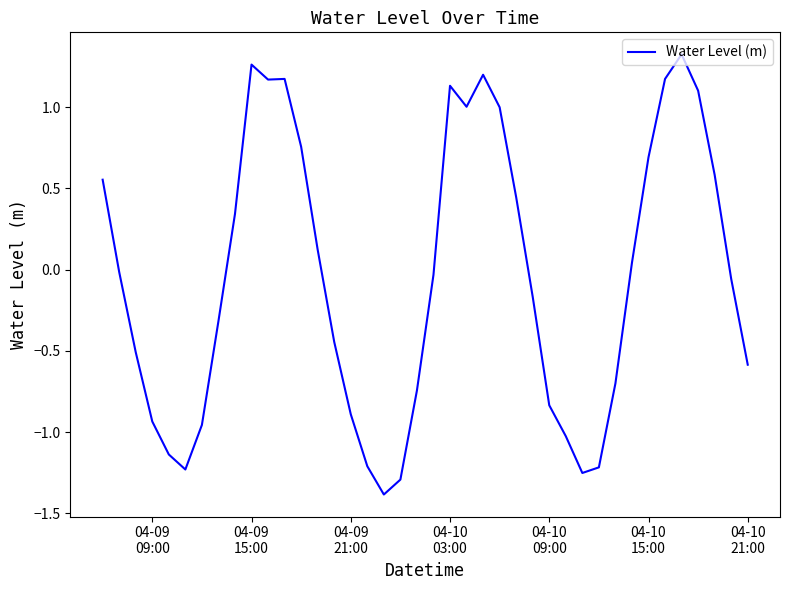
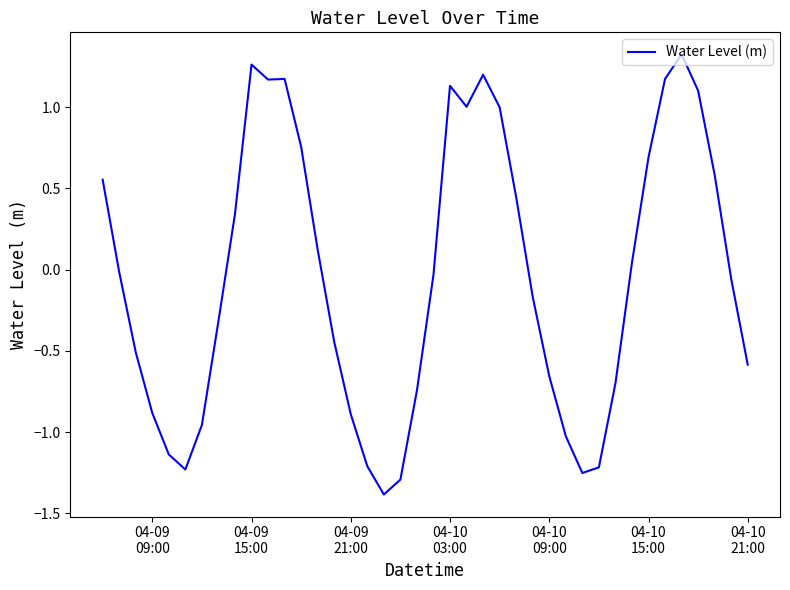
  {
-   "04-09 09:00": -0.93,
+   "04-09 09:00": -0.88,
    "04-09 15:00": 1.26,
    "04-09 21:00": -0.89,
    "04-10 03:00": 1.13,
-   "04-10 09:00": -0.83,
+   "04-10 09:00": -0.66,
    "04-10 15:00": 0.69,
    "04-10 21:00": -0.59
  }
